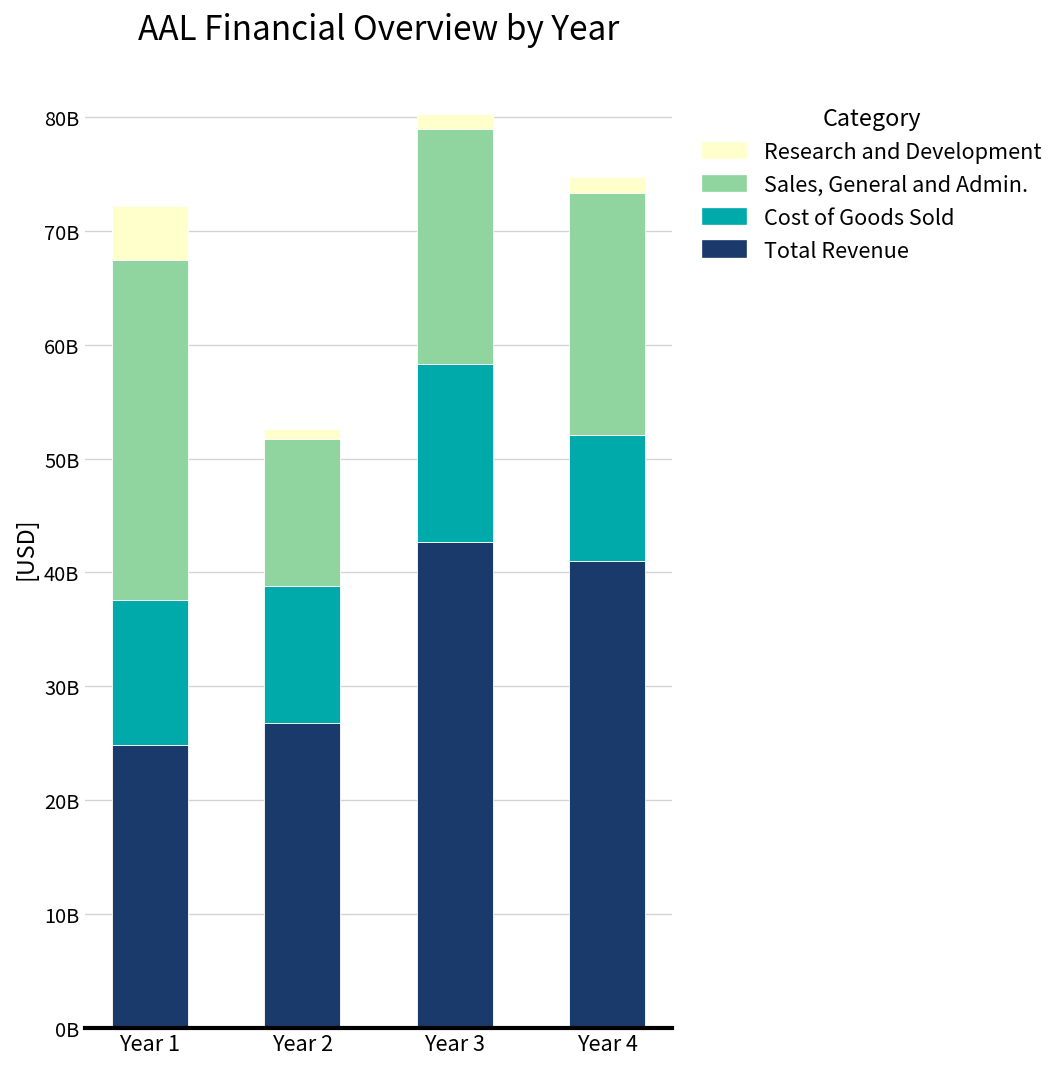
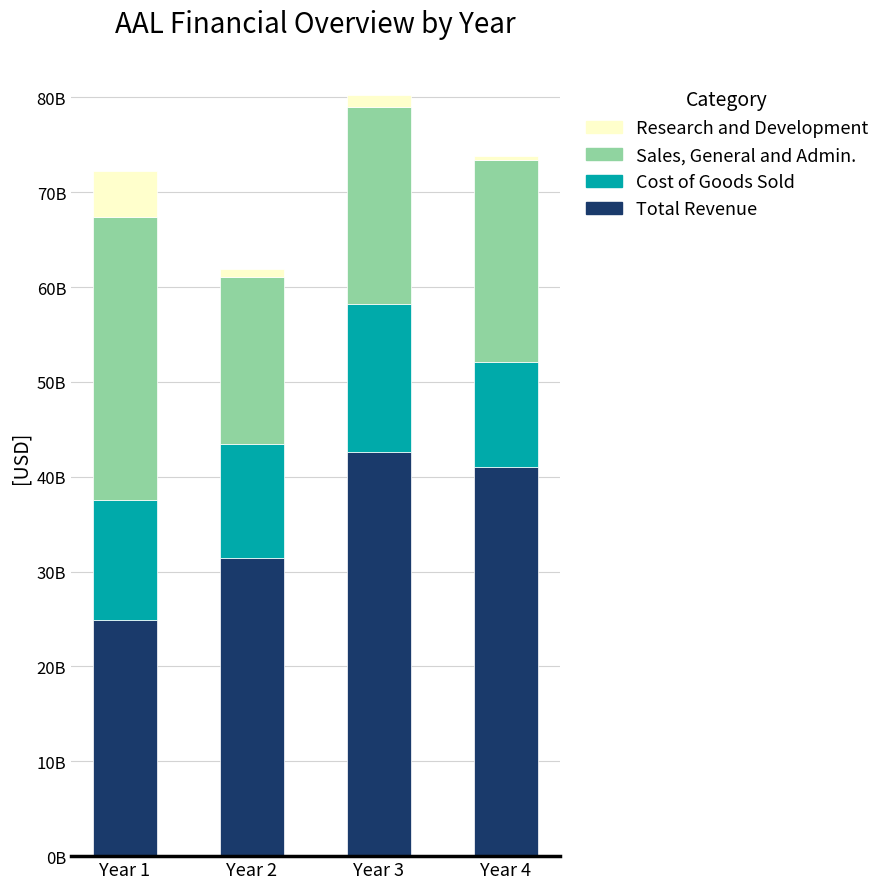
  {
    "Total Revenue": {
      "Year 1": 25000000000,
-     "Year 2": 27000000000,
+     "Year 2": 31000000000,
      "Year 3": 43000000000,
      "Year 4": 41000000000
    },
    "Cost of Goods Sold": {
      "Year 1": 13000000000,
      "Year 2": 12000000000,
      "Year 3": 16000000000,
      "Year 4": 11000000000
    },
    "Sales, General and Admin.": {
      "Year 1": 30000000000,
-     "Year 2": 13000000000,
+     "Year 2": 18000000000,
      "Year 3": 21000000000,
      "Year 4": 21000000000
    },
    "Research and Development": {
      "Year 1": 5000000000,
      "Year 2": 1000000000,
      "Year 3": 1000000000,
-     "Year 4": 1400000000
+     "Year 4": 500000000
    }
  }
